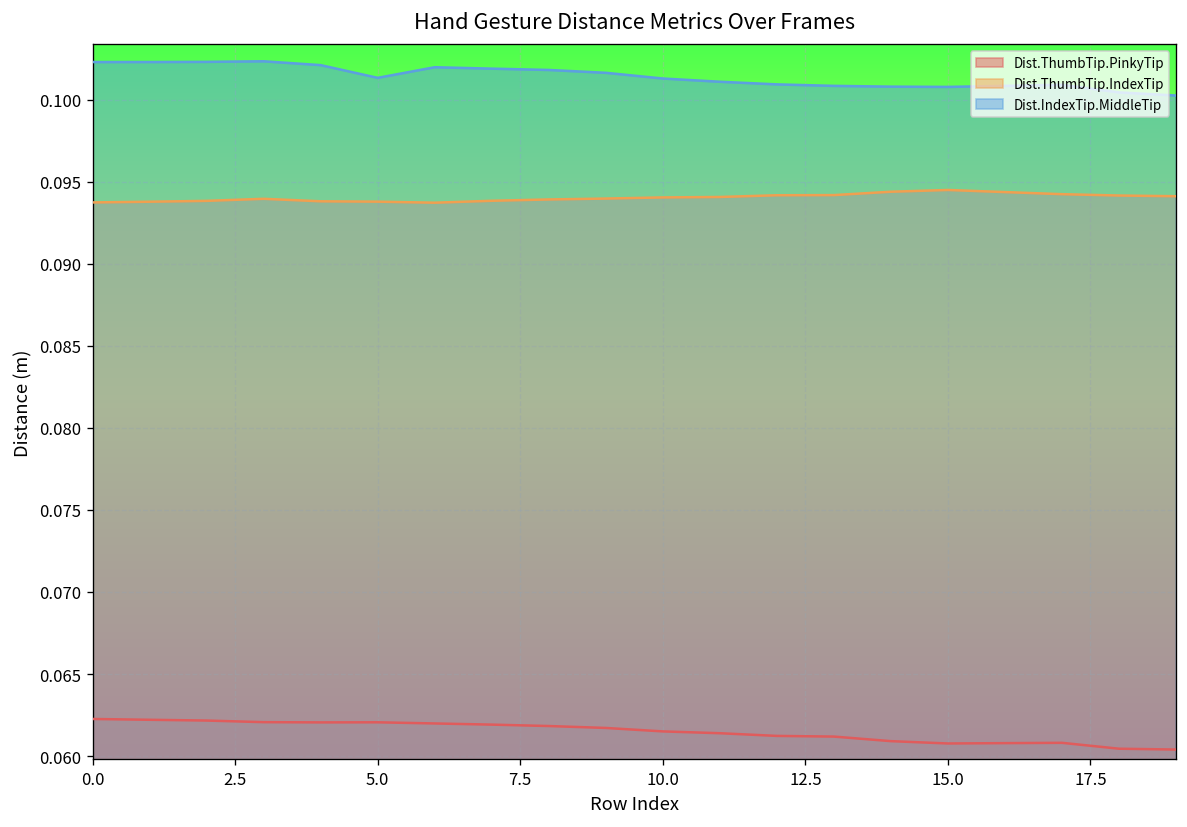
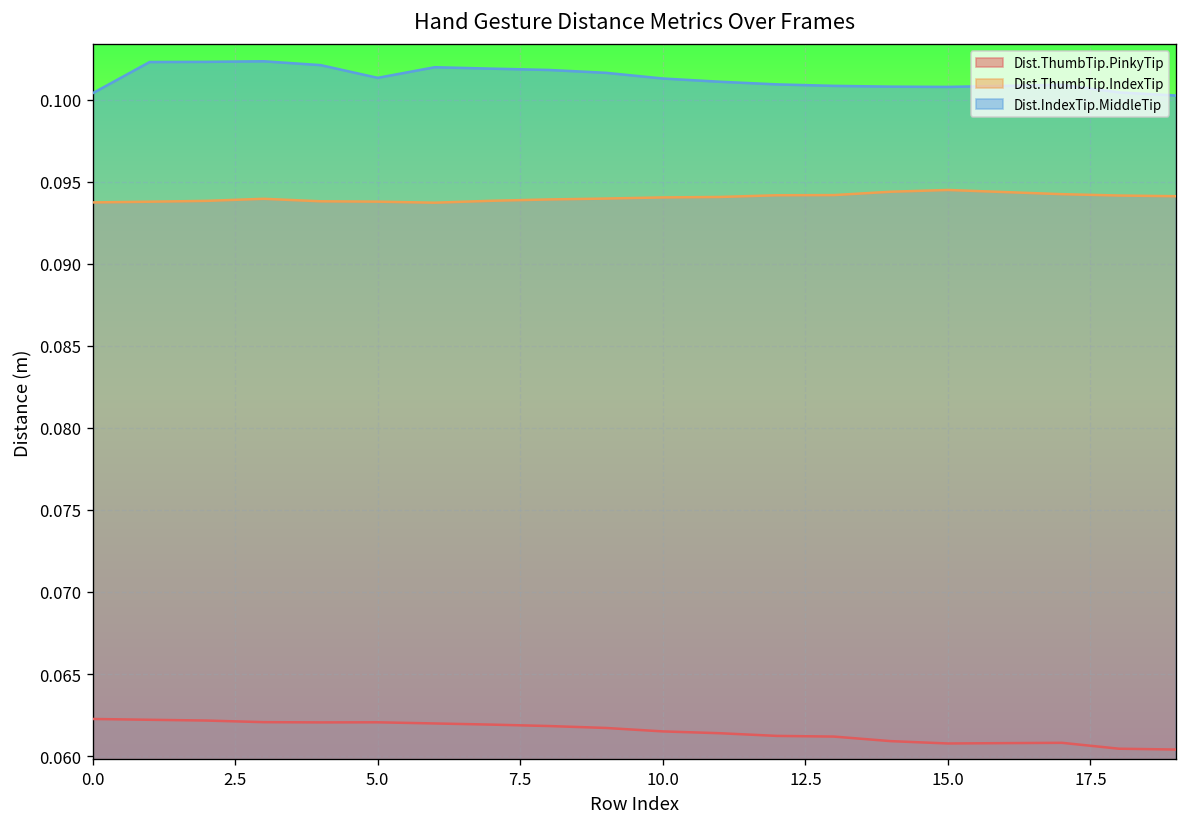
  {
    "Dist.IndexTip.MiddleTip": {
-     "0.0": 0.1023,
+     "0.0": 0.1004,
      "5.0": 0.1013,
      "10.0": 0.1013,
      "15.0": 0.1008
    }
  }
